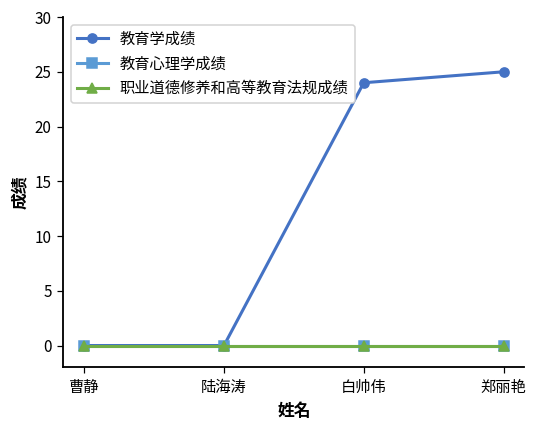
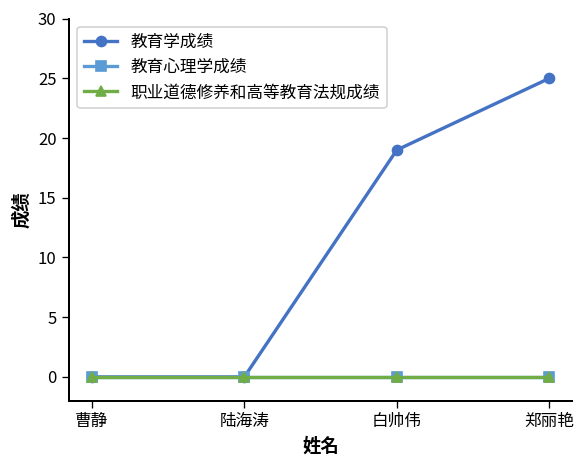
  {
    "教育学成绩": {
-     "白帅伟": 24,
+     "白帅伟": 19,
      "郑丽艳": 25
    },
    "职业道德修养和高等教育法规成绩": {
      "白帅伟": 0,
      "郑丽艳": 0
    }
  }
